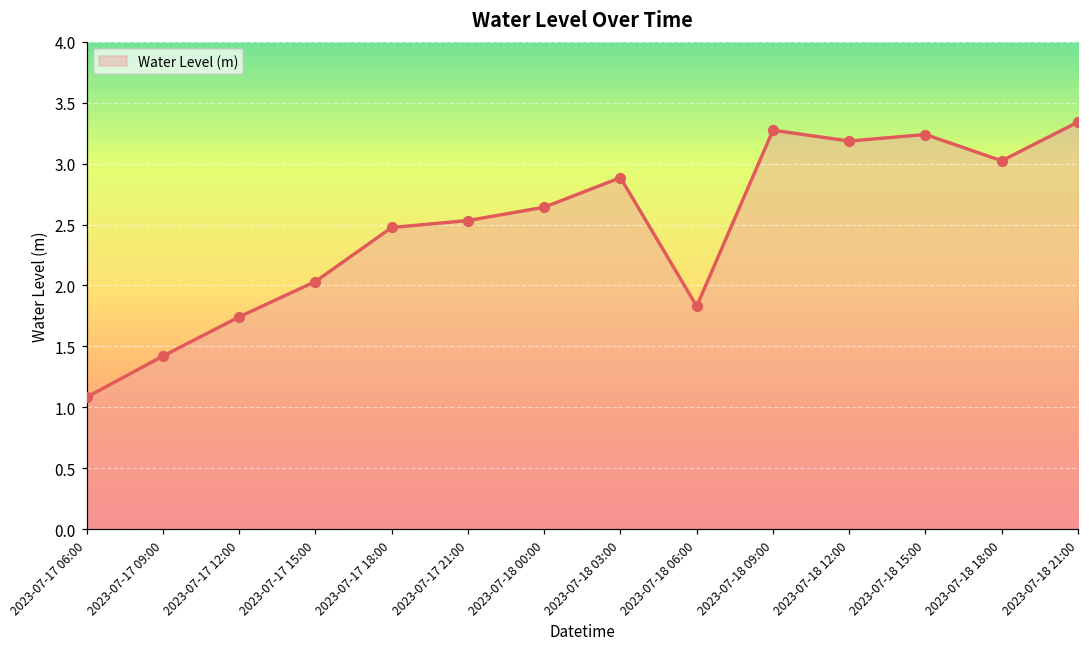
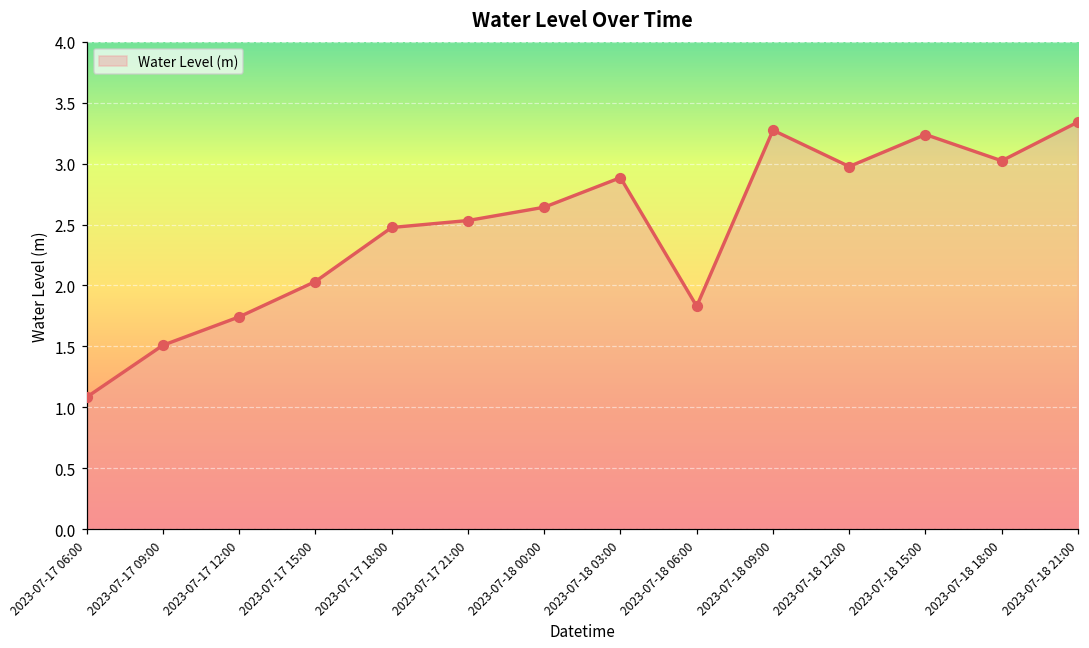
  {
    "2023-07-17 06:00": 1.08,
-   "2023-07-17 09:00": 1.42,
+   "2023-07-17 09:00": 1.51,
    "2023-07-17 12:00": 1.74,
    "2023-07-17 15:00": 2.03,
    "2023-07-17 18:00": 2.48,
    "2023-07-17 21:00": 2.53,
    "2023-07-18 00:00": 2.64,
    "2023-07-18 03:00": 2.88,
    "2023-07-18 06:00": 1.83,
    "2023-07-18 09:00": 3.27,
-   "2023-07-18 12:00": 3.19,
+   "2023-07-18 12:00": 2.98,
    "2023-07-18 15:00": 3.24,
    "2023-07-18 18:00": 3.02,
    "2023-07-18 21:00": 3.34
  }
